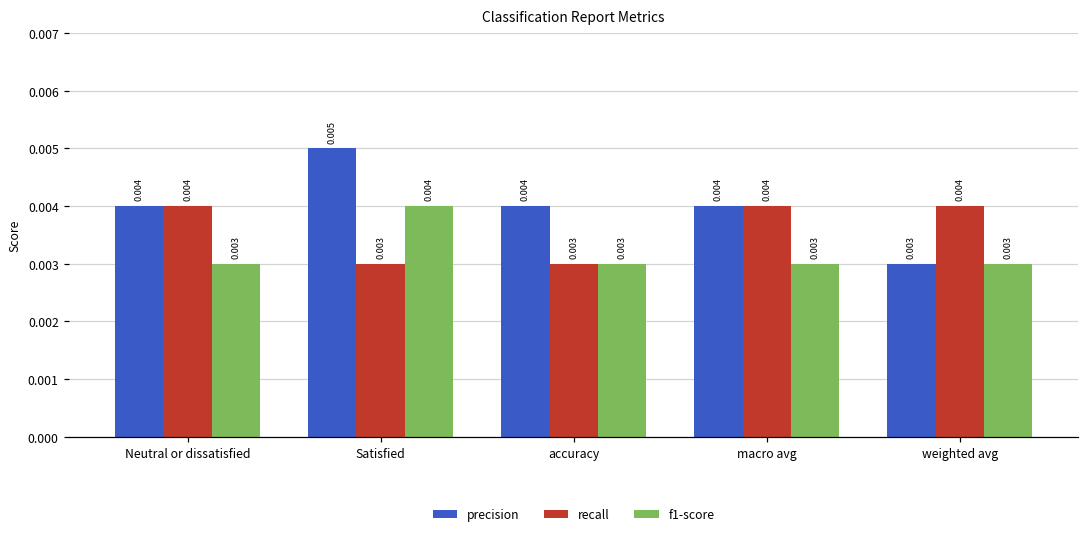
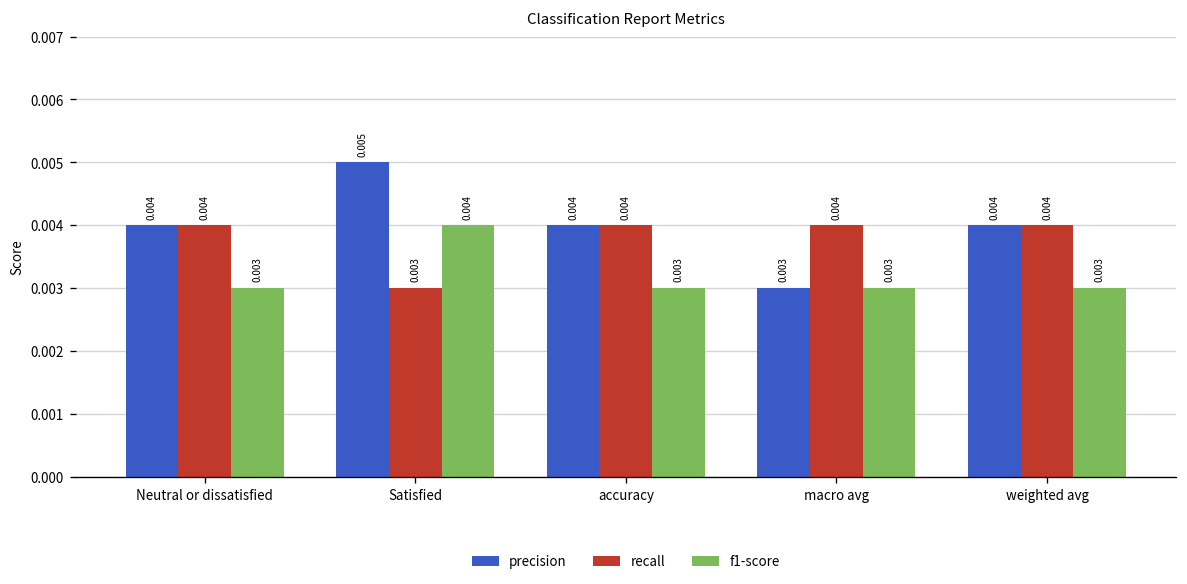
  {
    "precision": {
      "Neutral or dissatisfied": 0.004,
      "Satisfied": 0.005,
      "accuracy": 0.004,
-     "macro avg": 0.004,
-     "weighted avg": 0.003
+     "macro avg": 0.003,
+     "weighted avg": 0.004
    },
    "recall": {
      "Neutral or dissatisfied": 0.004,
      "Satisfied": 0.003,
-     "accuracy": 0.003,
+     "accuracy": 0.004,
      "macro avg": 0.004,
      "weighted avg": 0.004
    },
    "f1-score": {
      "Neutral or dissatisfied": 0.003,
      "Satisfied": 0.004,
      "accuracy": 0.003,
      "macro avg": 0.003,
      "weighted avg": 0.003
    }
  }
